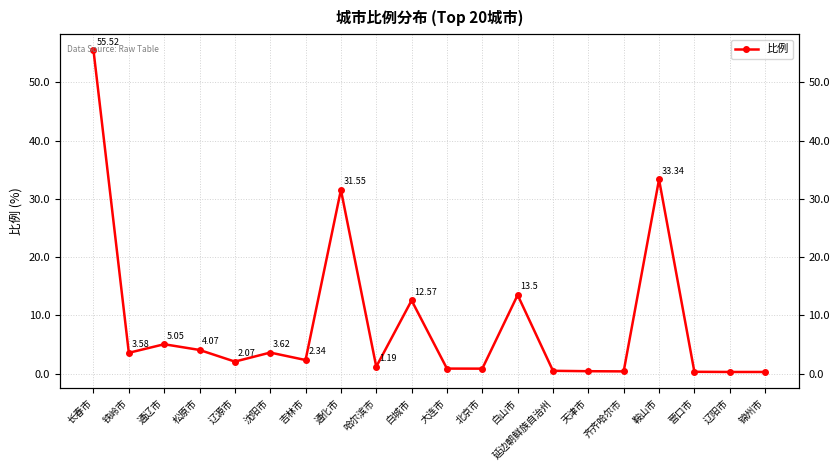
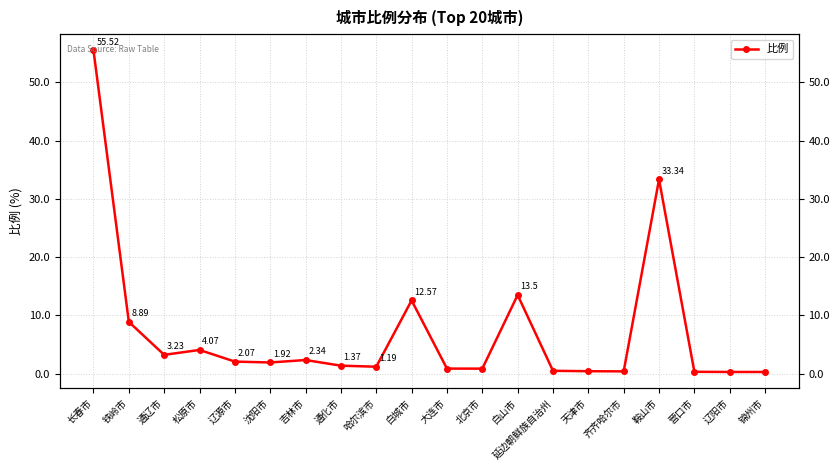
  {
-   "铁岭市": 3.58,
-   "通辽市": 5.05,
+   "铁岭市": 8.89,
+   "通辽市": 3.23,
    "松原市": 4.07,
    "辽源市": 2.07,
-   "沈阳市": 3.62,
+   "沈阳市": 1.92,
    "吉林市": 2.34,
-   "通化市": 31.55,
+   "通化市": 1.37,
    "哈尔滨市": 1.19,
    "白城市": 12.57,
    "白山市": 13.5,
    "鞍山市": 33.34
  }
